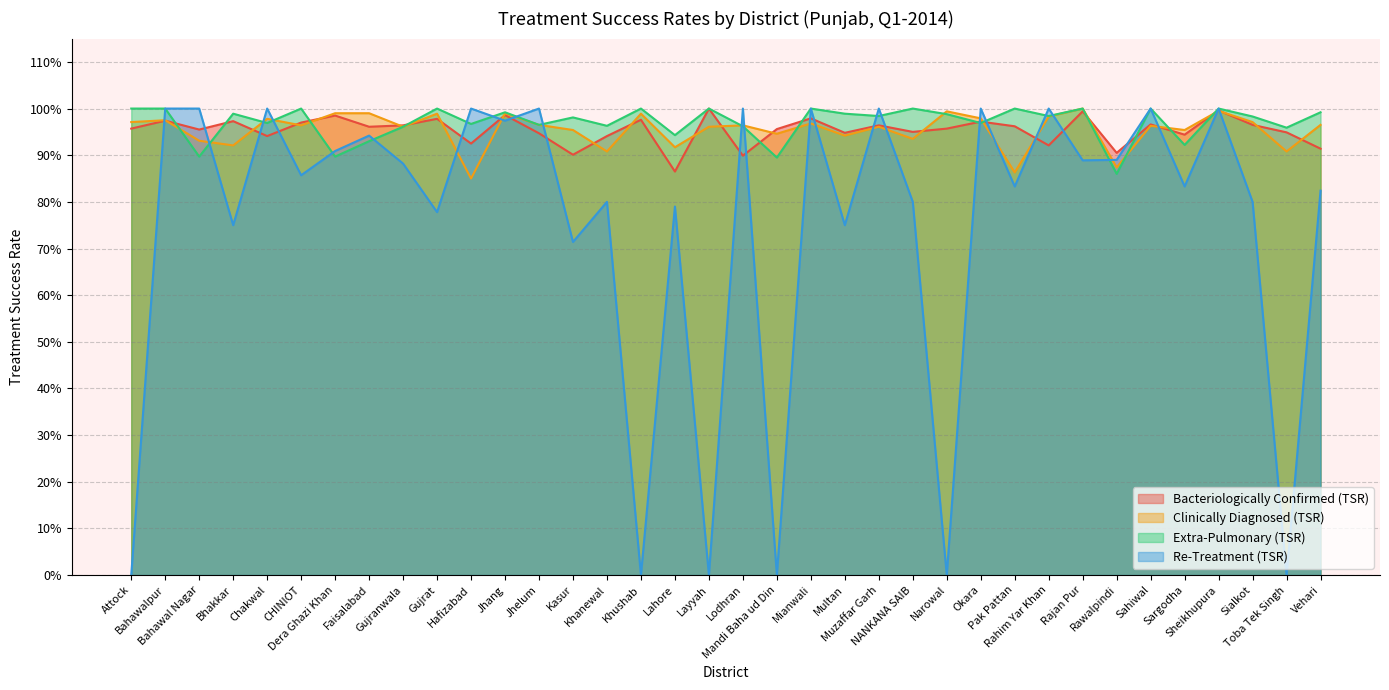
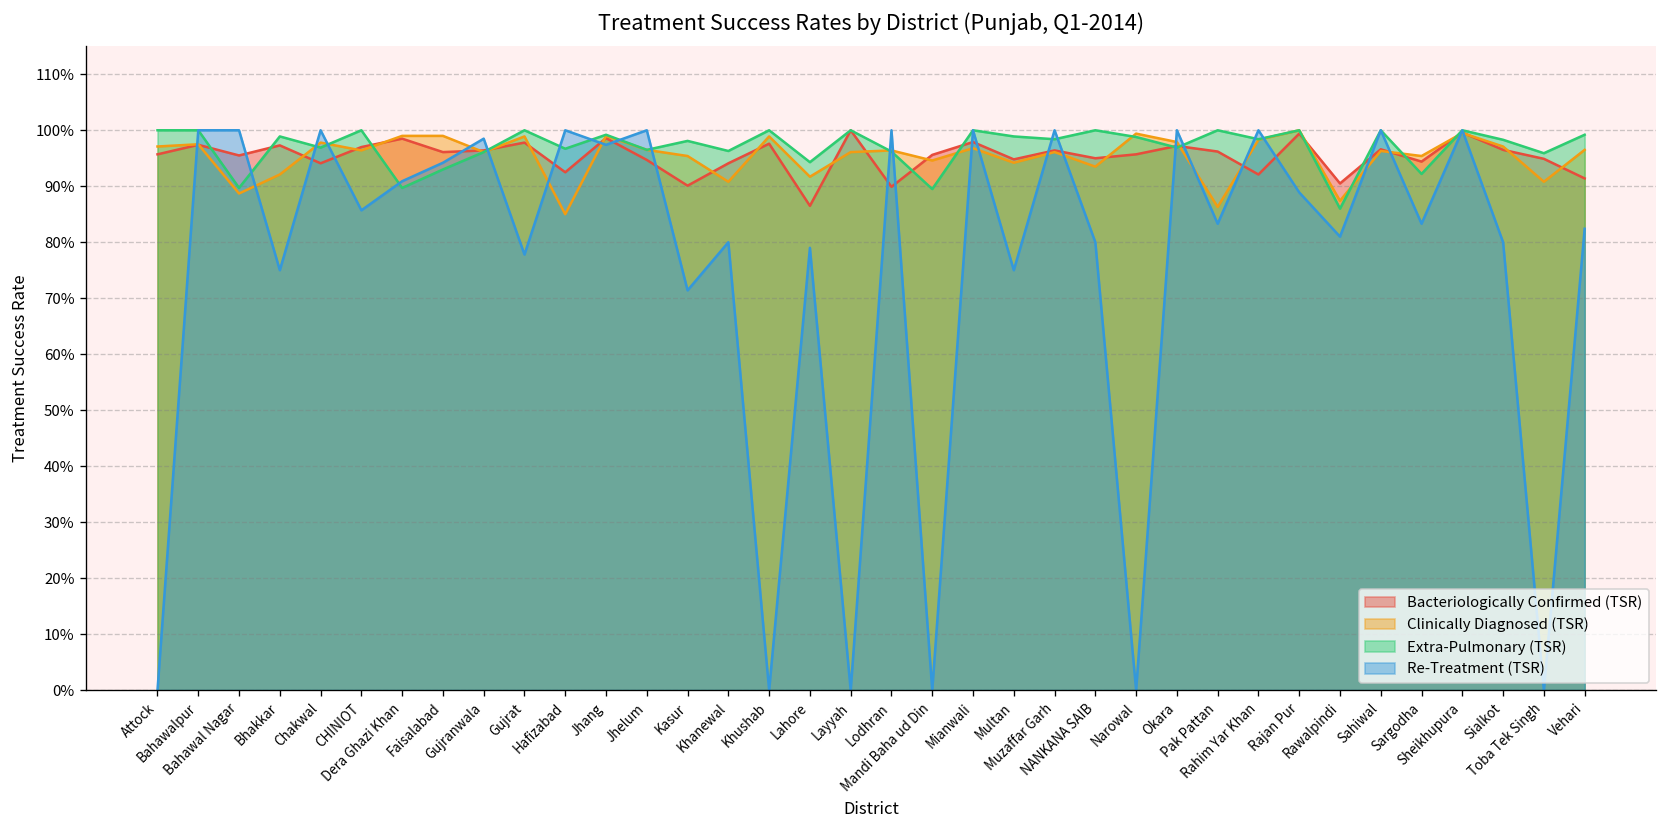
  {
    "Bacteriologically Confirmed (TSR)": {
      "Attock": "96%",
      "Bahawal Nagar": "96%",
      "Bhakkar": "97%",
      "Chakwal": "94%",
      "CHINIOT": "97%",
      "Faisalabad": "96%",
      "Gujrat": "98%",
      "Hafizabad": "93%",
      "Jhelum": "95%",
      "Kasur": "90%",
      "Khanewal": "94%",
      "Khushab": "98%",
      "Lahore": "87%",
      "Lodhran": "90%",
      "Mandi Baha ud Din": "96%",
      "Mianwali": "98%",
      "Multan": "95%",
      "NANKANA SAIB": "95%",
      "Narowal": "96%",
      "Pak Pattan": "96%",
      "Rahim Yar Khan": "92%",
      "Rajan Pur": "99%",
      "Rawalpindi": "91%",
      "Sargodha": "94%",
      "Sialkot": "97%",
      "Toba Tek Singh": "95%",
      "Vehari": "91%"
    },
    "Clinically Diagnosed (TSR)": {
      "Attock": "97%",
-     "Bahawal Nagar": "93%",
+     "Bahawal Nagar": "89%",
      "Bhakkar": "92%",
      "Chakwal": "98%",
      "CHINIOT": "96%",
      "Faisalabad": "99%",
      "Gujrat": "99%",
      "Hafizabad": "85%",
      "Kasur": "95%",
      "Khanewal": "91%",
      "Khushab": "99%",
      "Lahore": "92%",
      "Layyah": "96%",
      "Mandi Baha ud Din": "95%",
      "Mianwali": "97%",
      "Multan": "94%",
      "NANKANA SAIB": "94%",
      "Narowal": "99%",
      "Okara": "98%",
      "Pak Pattan": "86%",
      "Rawalpindi": "87%",
      "Sargodha": "95%",
      "Sialkot": "97%",
      "Toba Tek Singh": "91%",
      "Vehari": "97%"
    },
    "Extra-Pulmonary (TSR)": {
      "Attock": "100%",
      "Bahawal Nagar": "90%",
      "Bhakkar": "99%",
      "Chakwal": "97%",
      "CHINIOT": "100%",
      "Dera Ghazi Khan": "90%",
      "Faisalabad": "93%",
      "Gujrat": "100%",
      "Hafizabad": "97%",
      "Kasur": "98%",
      "Khanewal": "96%",
      "Khushab": "100%",
      "Lahore": "94%",
      "Mandi Baha ud Din": "90%",
      "Multan": "99%",
      "Muzaffar Garh": "98%",
      "NANKANA SAIB": "100%",
      "Narowal": "99%",
      "Pak Pattan": "100%",
      "Rawalpindi": "86%",
      "Sargodha": "92%",
      "Sialkot": "98%",
      "Toba Tek Singh": "96%",
      "Vehari": "99%"
    },
    "Re-Treatment (TSR)": {
      "Attock": "0%",
      "Bahawal Nagar": "100%",
      "Bhakkar": "75%",
      "Chakwal": "100%",
      "CHINIOT": "86%",
      "Dera Ghazi Khan": "91%",
      "Faisalabad": "94%",
-     "Gujranwala": "88%",
+     "Gujranwala": "99%",
      "Gujrat": "78%",
      "Hafizabad": "100%",
      "Jhang": "97%",
      "Jhelum": "100%",
      "Kasur": "71%",
      "Khanewal": "80%",
      "Khushab": "0%",
      "Lahore": "79%",
      "Layyah": "0%",
      "Lodhran": "100%",
      "Mandi Baha ud Din": "0%",
      "Multan": "75%",
      "Muzaffar Garh": "100%",
      "NANKANA SAIB": "80%",
      "Narowal": "0%",
      "Okara": "100%",
      "Pak Pattan": "83%",
      "Rahim Yar Khan": "100%",
      "Rajan Pur": "89%",
-     "Rawalpindi": "89%",
+     "Rawalpindi": "81%",
      "Sargodha": "83%",
      "Sialkot": "80%",
      "Toba Tek Singh": "0%",
      "Vehari": "82%"
    }
  }
